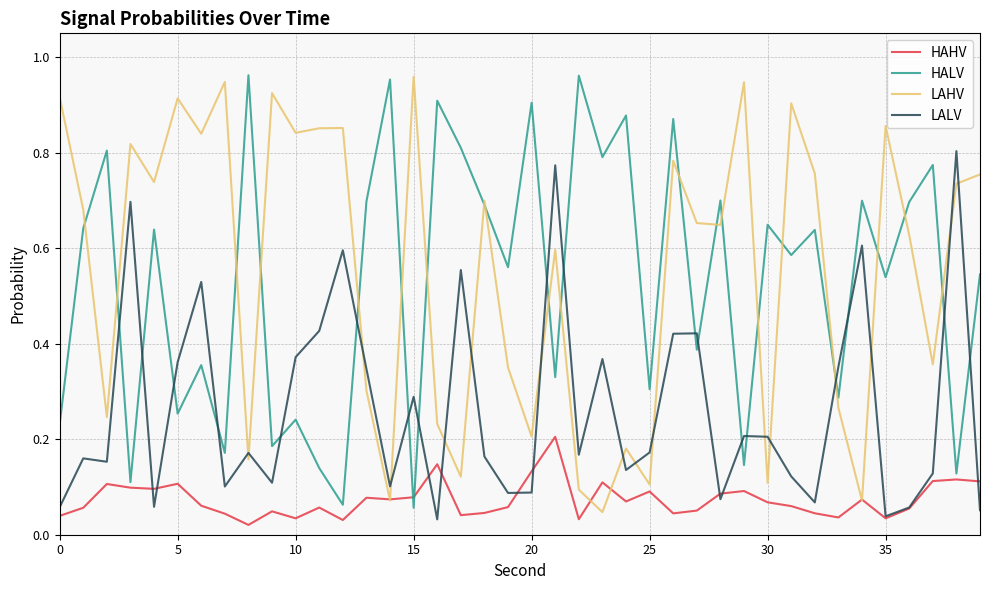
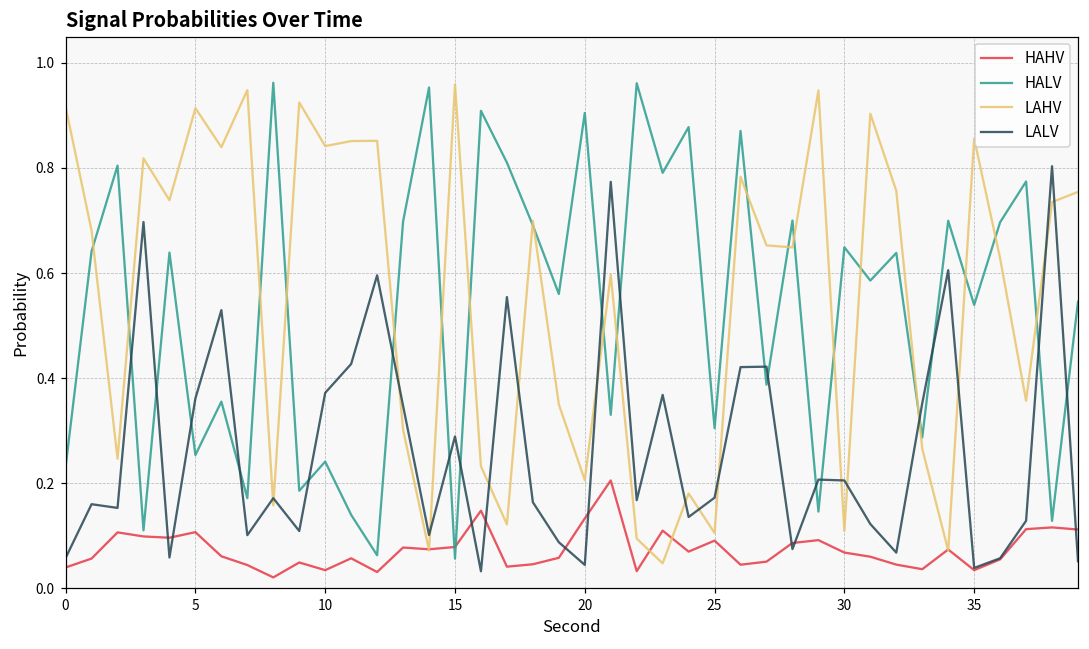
  {
    "HAHV": {
      "0": 0.04,
      "5": 0.11,
      "10": 0.03,
      "15": 0.08,
      "20": 0.13,
      "25": 0.09,
      "30": 0.07
    },
    "HALV": {
      "0": 0.23,
      "5": 0.25,
      "10": 0.24,
      "15": 0.06,
      "20": 0.90,
      "25": 0.30,
      "30": 0.65,
      "35": 0.54
    },
    "LAHV": {
      "0": 0.92,
      "5": 0.91,
      "10": 0.84,
      "15": 0.96,
      "20": 0.21,
      "25": 0.11,
      "30": 0.11,
      "35": 0.86
    },
    "LALV": {
      "0": 0.06,
      "5": 0.36,
      "10": 0.37,
      "15": 0.29,
-     "20": 0.09,
+     "20": 0.04,
      "25": 0.17,
      "30": 0.21
    }
  }
